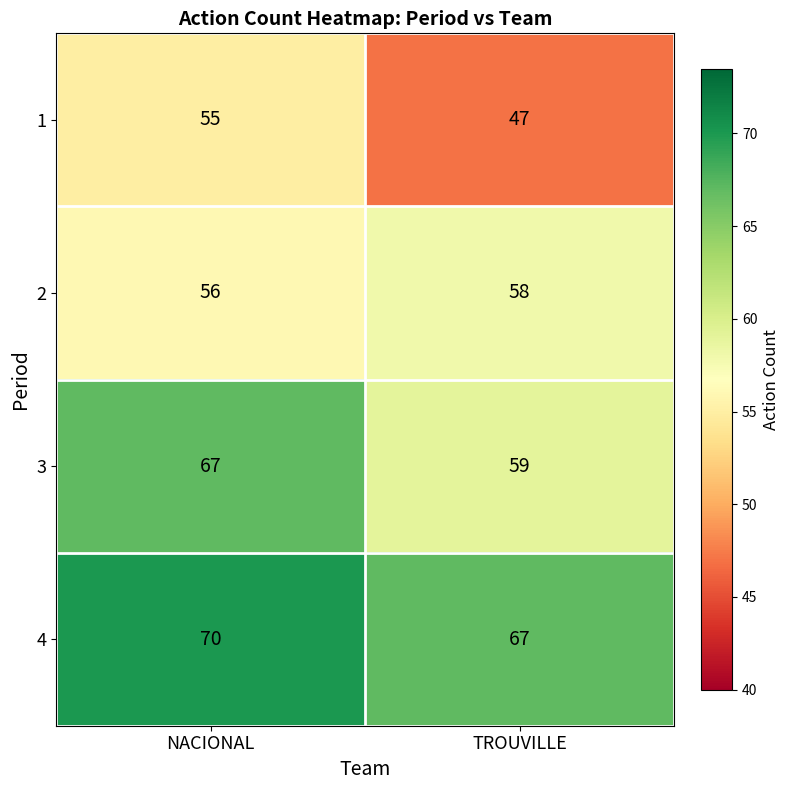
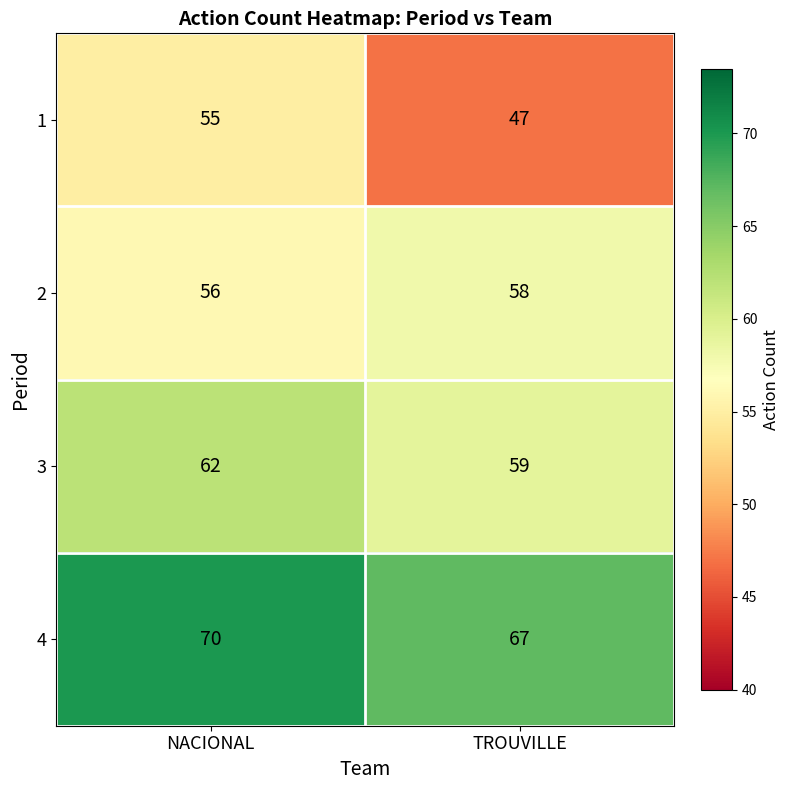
  {
    "1": {
      "NACIONAL": 55,
      "TROUVILLE": 47
    },
    "2": {
      "NACIONAL": 56,
      "TROUVILLE": 58
    },
    "3": {
-     "NACIONAL": 67,
+     "NACIONAL": 62,
      "TROUVILLE": 59
    },
    "4": {
      "NACIONAL": 70,
      "TROUVILLE": 67
    }
  }
